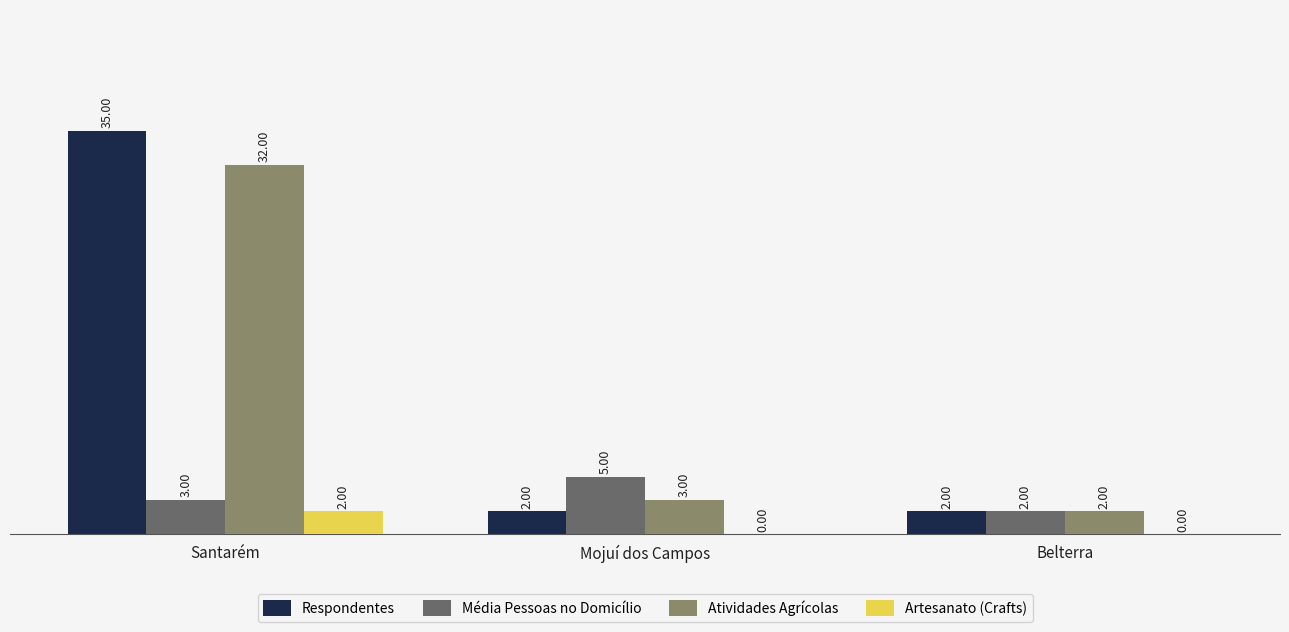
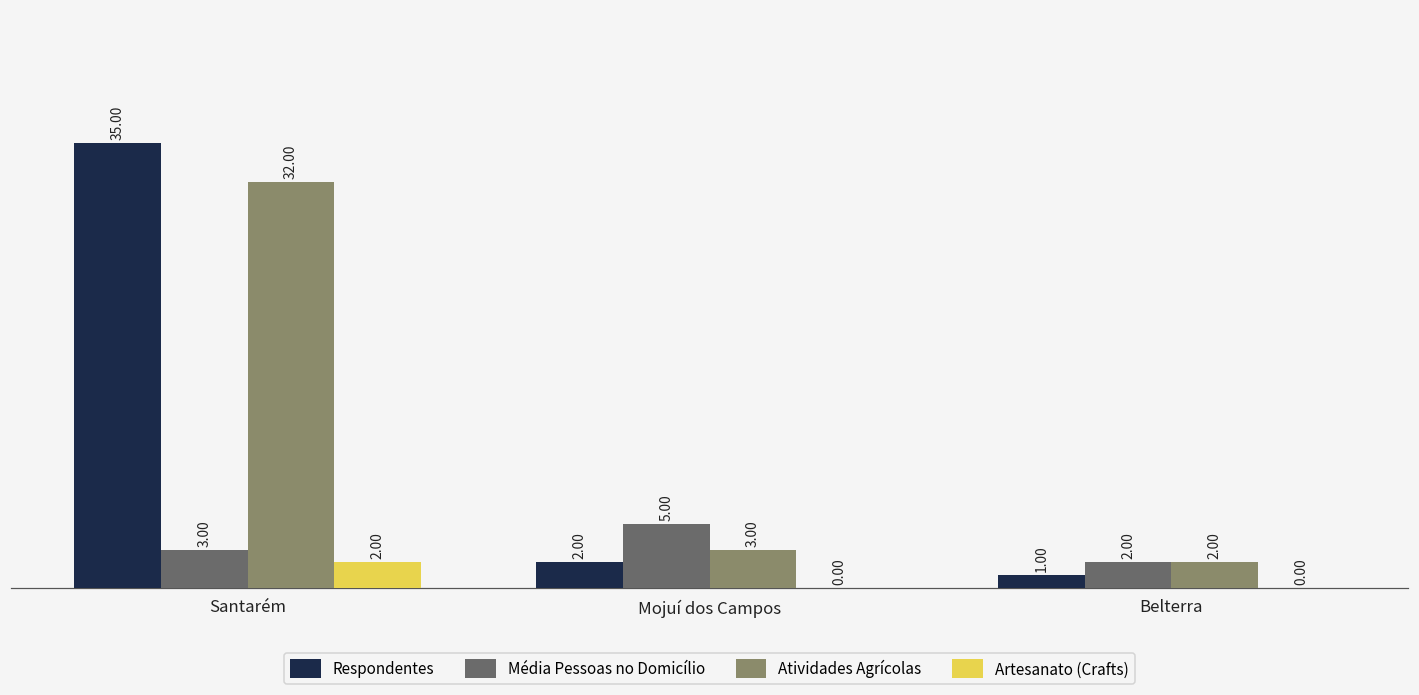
  {
    "Respondentes": {
      "Santarém": 35.00,
      "Mojuí dos Campos": 2.00,
-     "Belterra": 2.00
+     "Belterra": 1.00
    },
    "Artesanato (Crafts)": {
      "Santarém": 2.00,
      "Mojuí dos Campos": 0.00,
      "Belterra": 0.00
    }
  }
